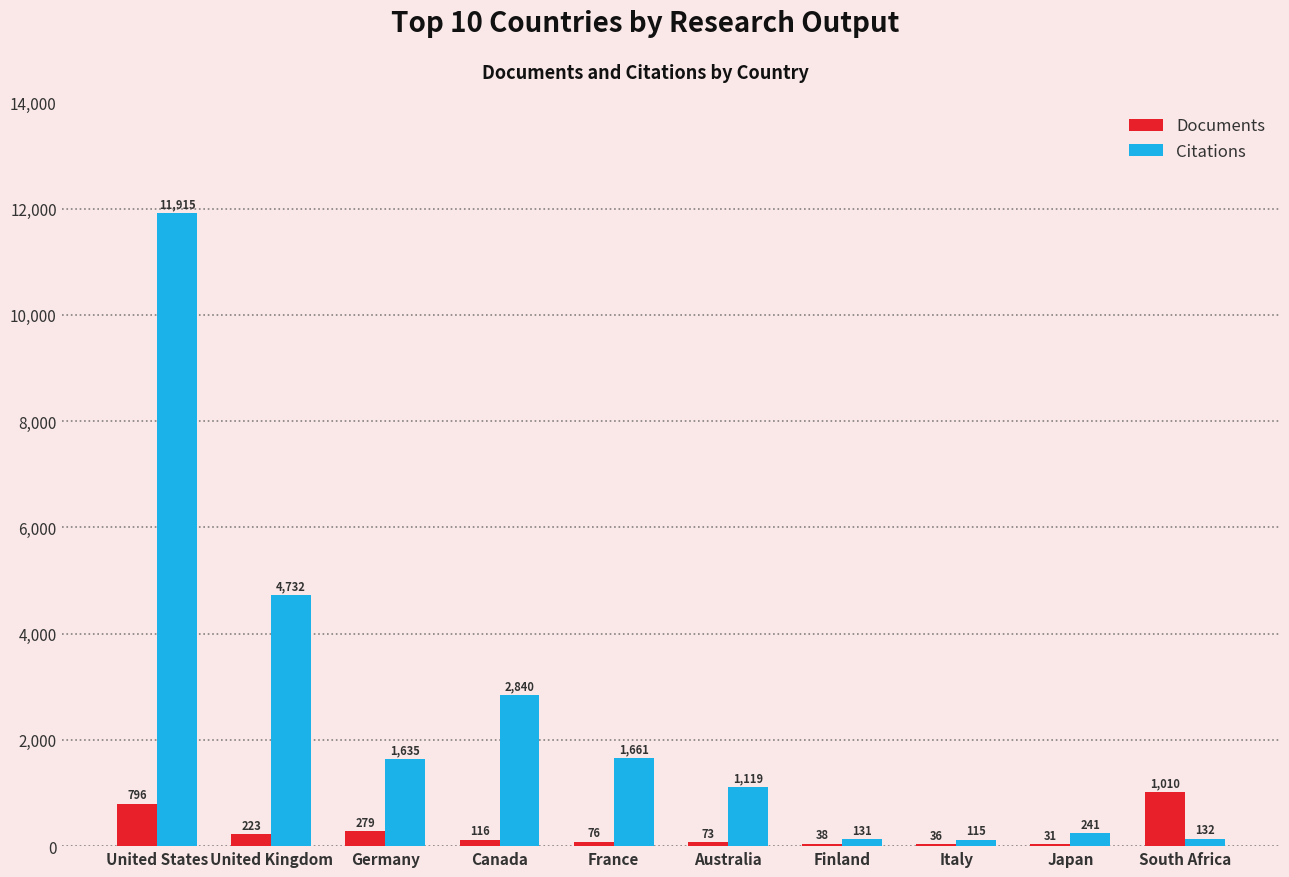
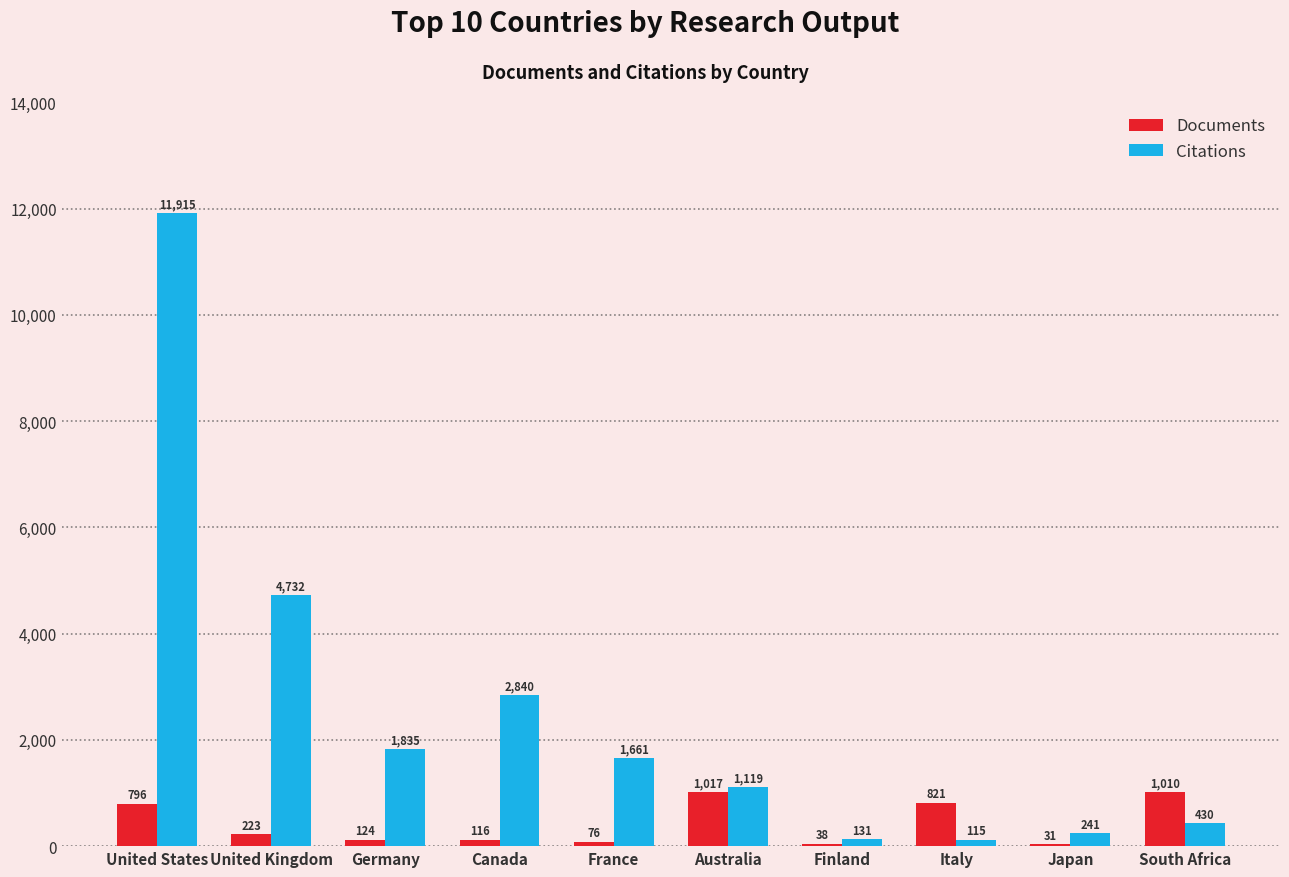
  {
    "Documents": {
      "United States": "796",
      "United Kingdom": "223",
-     "Germany": "279",
+     "Germany": "124",
      "Canada": "116",
      "France": "76",
-     "Australia": "73",
+     "Australia": "1,017",
      "Finland": "38",
-     "Italy": "36",
+     "Italy": "821",
      "Japan": "31",
      "South Africa": "1,010"
    },
    "Citations": {
      "United States": "11,915",
      "United Kingdom": "4,732",
-     "Germany": "1,635",
+     "Germany": "1,835",
      "Canada": "2,840",
      "France": "1,661",
      "Australia": "1,119",
      "Finland": "131",
      "Italy": "115",
      "Japan": "241",
-     "South Africa": "132"
+     "South Africa": "430"
    }
  }
